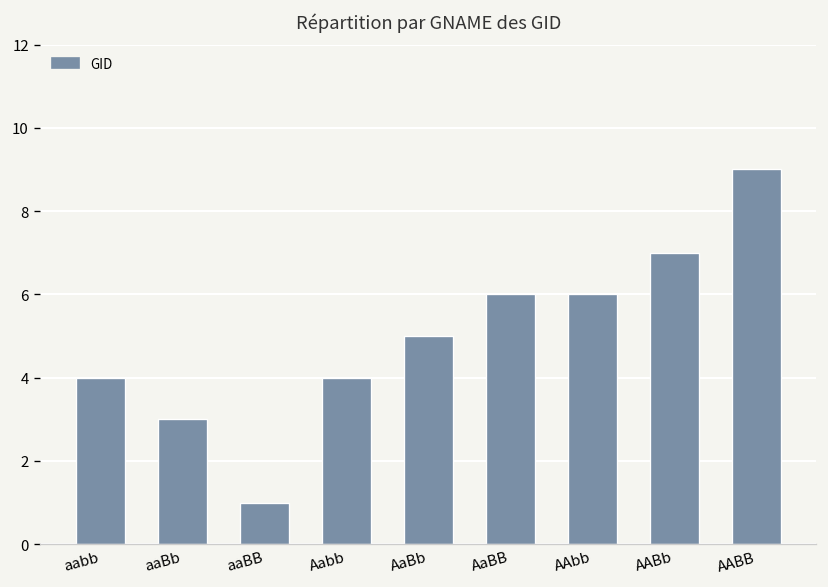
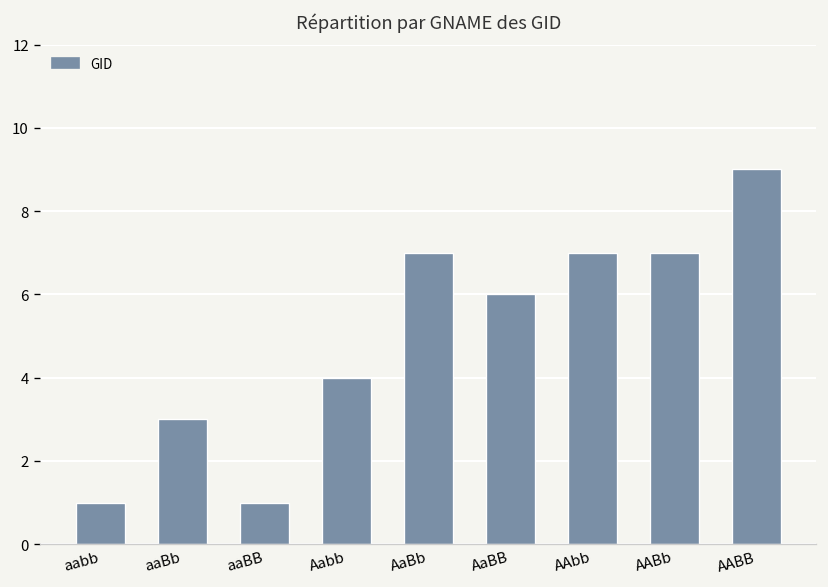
  {
-   "aabb": 4,
+   "aabb": 1,
    "aaBb": 3,
    "aaBB": 1,
    "Aabb": 4,
-   "AaBb": 5,
+   "AaBb": 7,
    "AaBB": 6,
-   "AAbb": 6,
+   "AAbb": 7,
    "AABb": 7,
    "AABB": 9
  }
